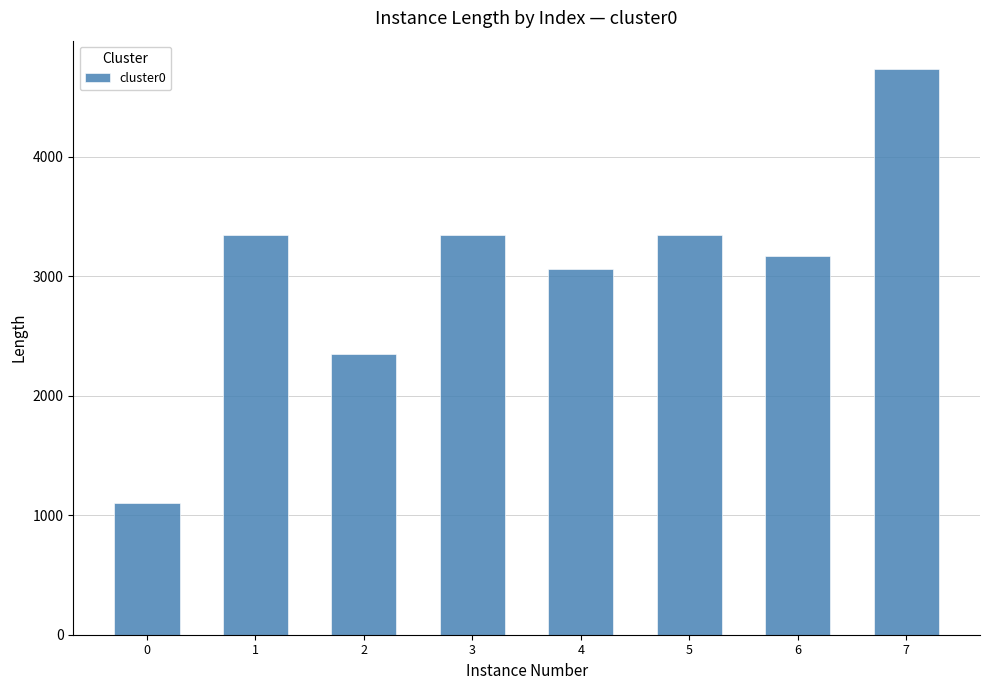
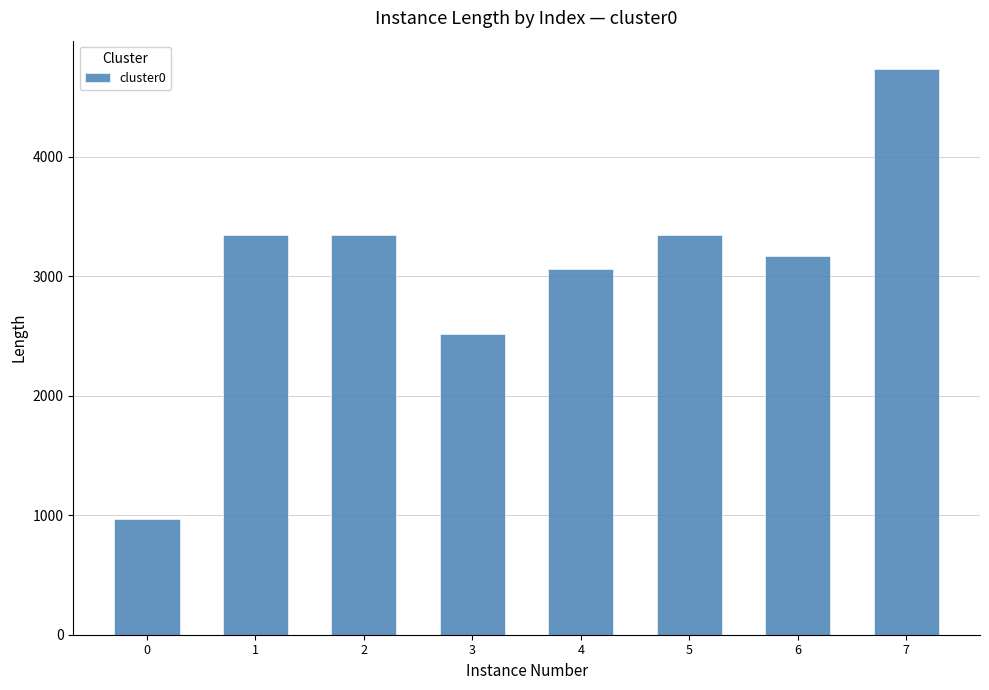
  {
-   "0": 1100,
+   "0": 970,
    "1": 3340,
-   "2": 2350,
-   "3": 3340,
+   "2": 3340,
+   "3": 2520,
    "4": 3060,
    "5": 3340,
    "6": 3170,
    "7": 4740
  }
